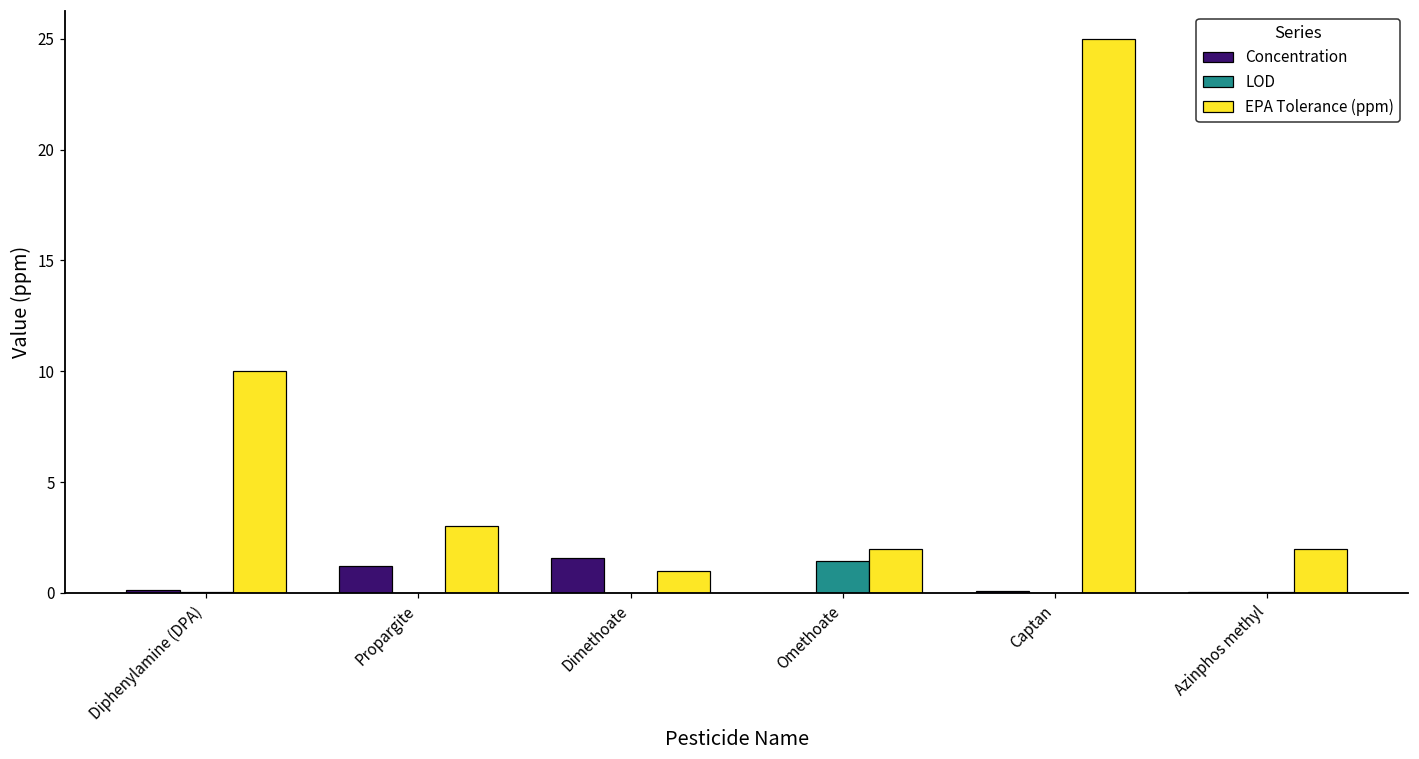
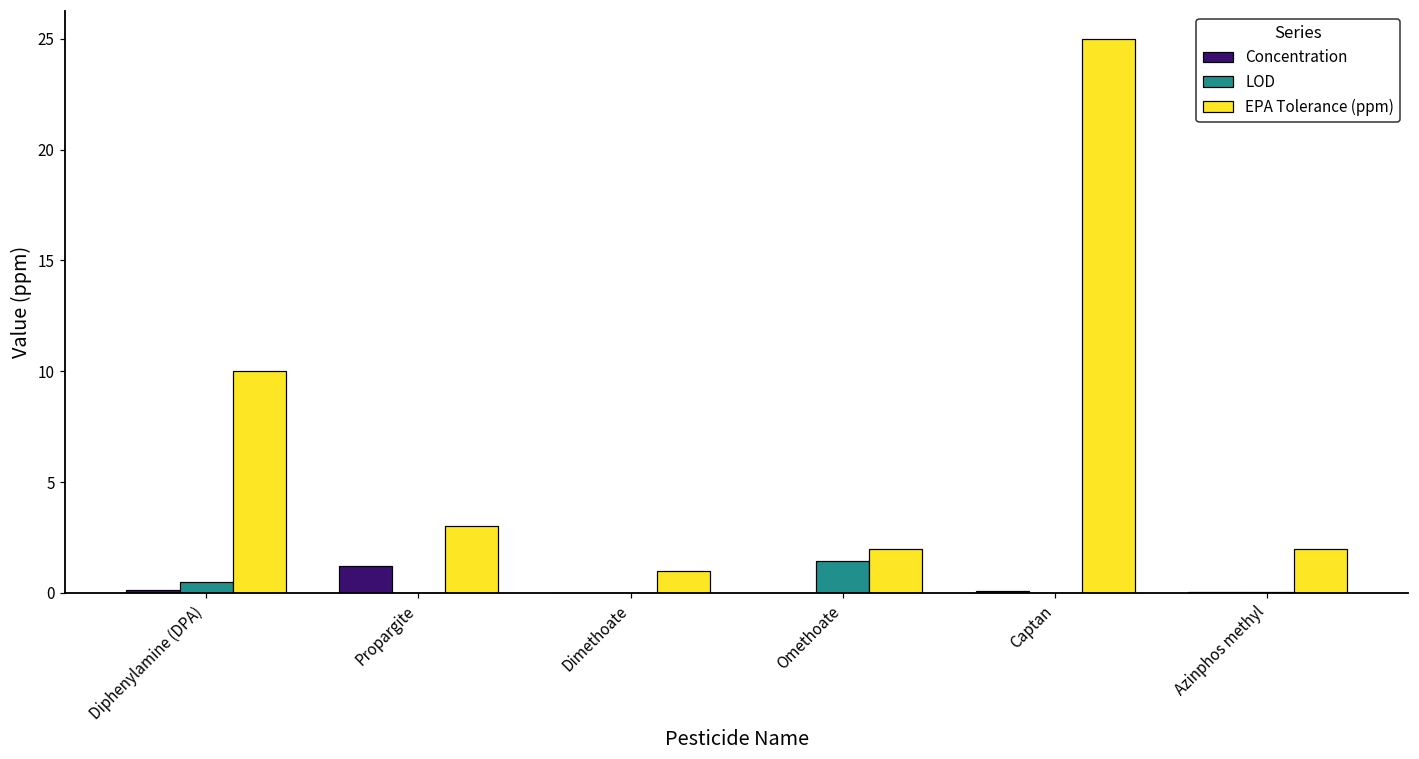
  {
    "Concentration": {
      "Diphenylamine (DPA)": 0.2,
      "Propargite": 1.2,
-     "Dimethoate": 1.6
+     "Dimethoate": 0.0
    },
    "LOD": {
-     "Diphenylamine (DPA)": 0.0,
+     "Diphenylamine (DPA)": 0.5,
      "Omethoate": 1.4
    },
    "EPA Tolerance (ppm)": {
      "Diphenylamine (DPA)": 10.0,
      "Propargite": 3.0,
      "Dimethoate": 1.0,
      "Omethoate": 2.0,
      "Captan": 25.0,
      "Azinphos methyl": 2.0
    }
  }
